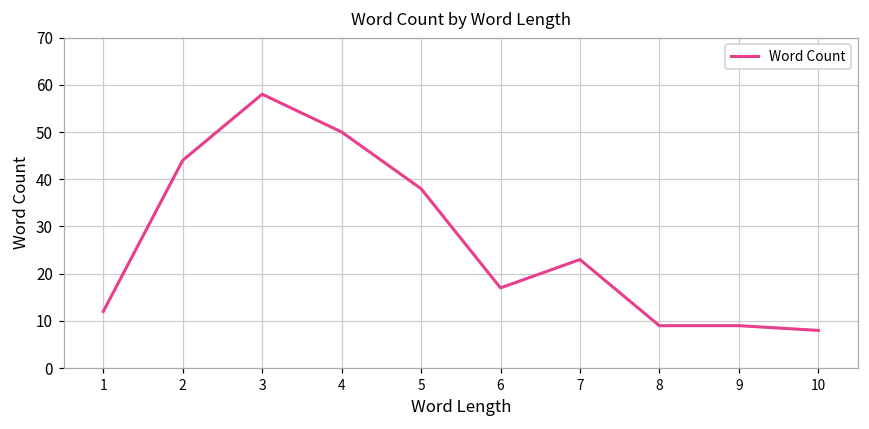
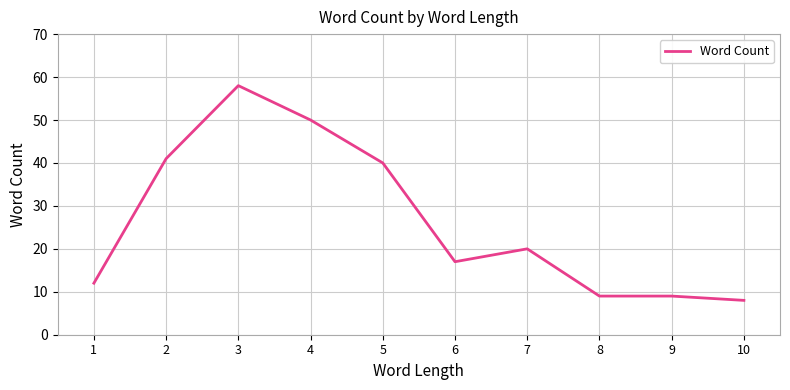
  {
    "1": 12,
-   "2": 44,
+   "2": 41,
    "3": 58,
    "4": 50,
-   "5": 38,
+   "5": 40,
    "6": 17,
-   "7": 23,
+   "7": 20,
    "8": 9,
    "9": 9,
    "10": 8
  }
